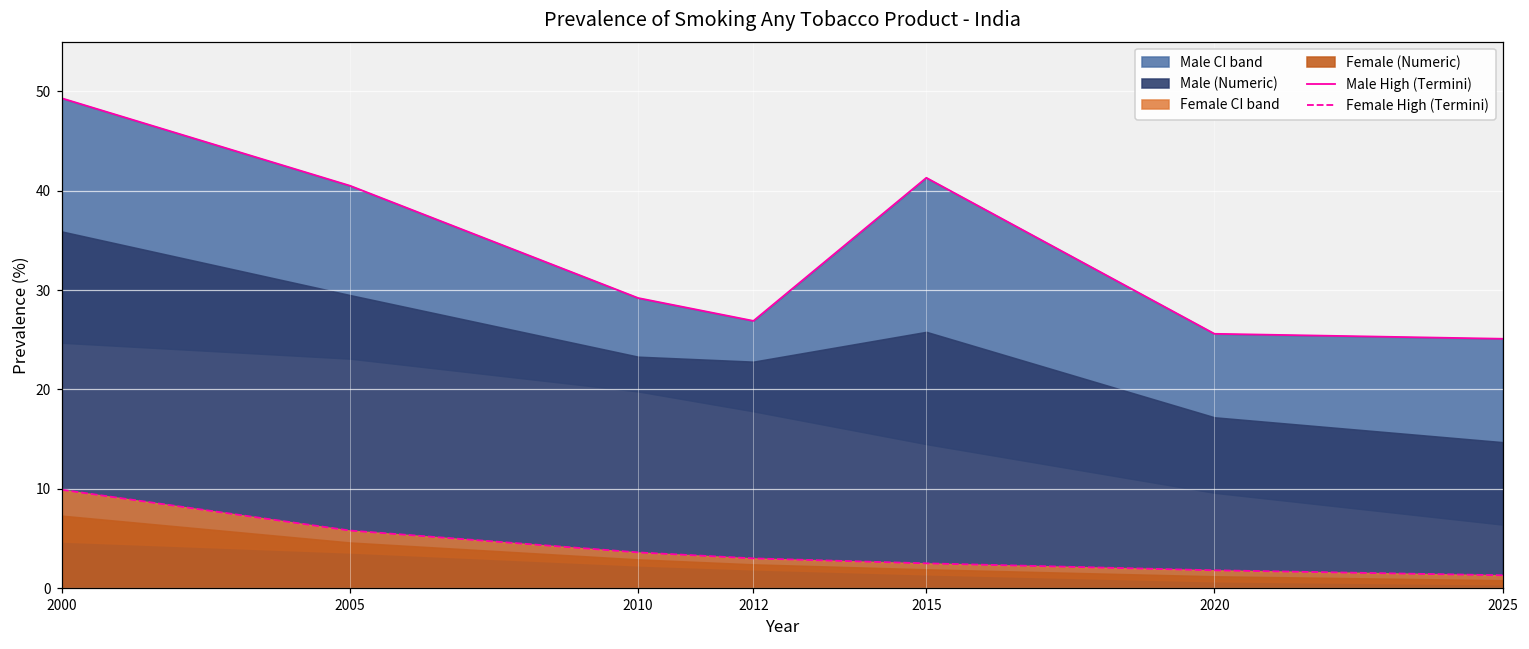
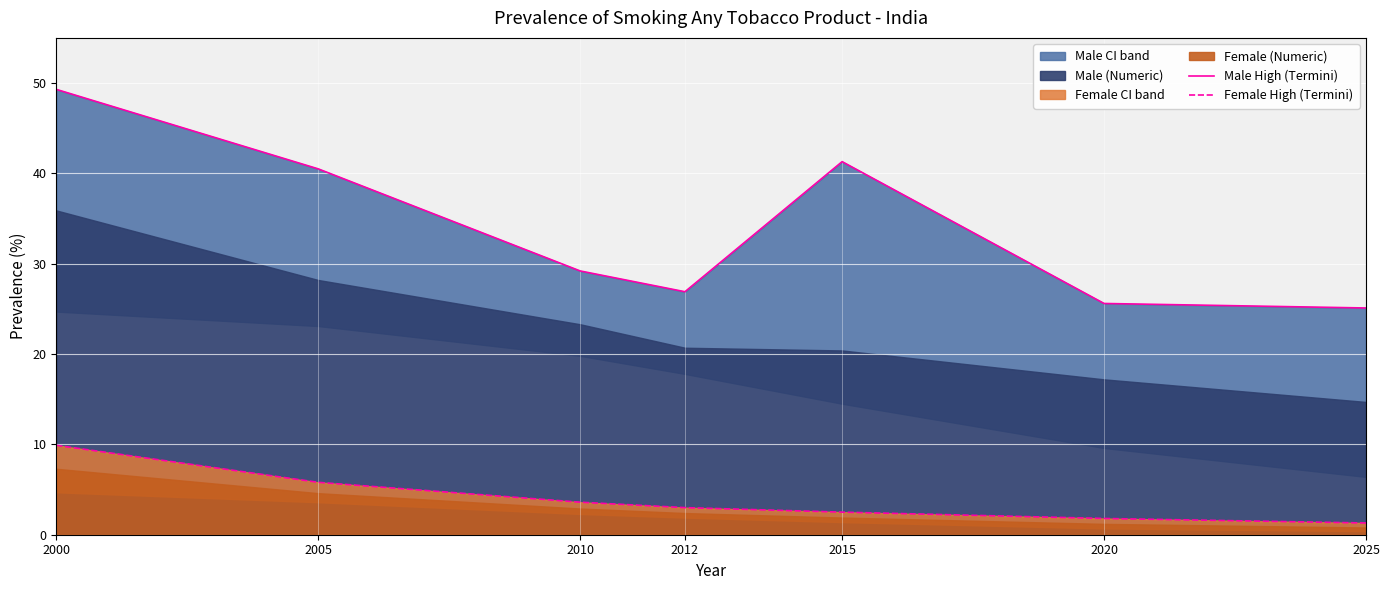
  {
    "Male CI band": {
      "2000": 49,
      "2005": 41,
      "2010": 29,
      "2012": 27,
      "2015": 41,
      "2020": 26,
      "2025": 25
    },
    "Male (Numeric)": {
      "2000": 36,
-     "2005": 30,
+     "2005": 28,
      "2010": 23,
-     "2012": 23,
-     "2015": 26,
+     "2012": 21,
+     "2015": 20,
      "2020": 17,
      "2025": 15
    }
  }
